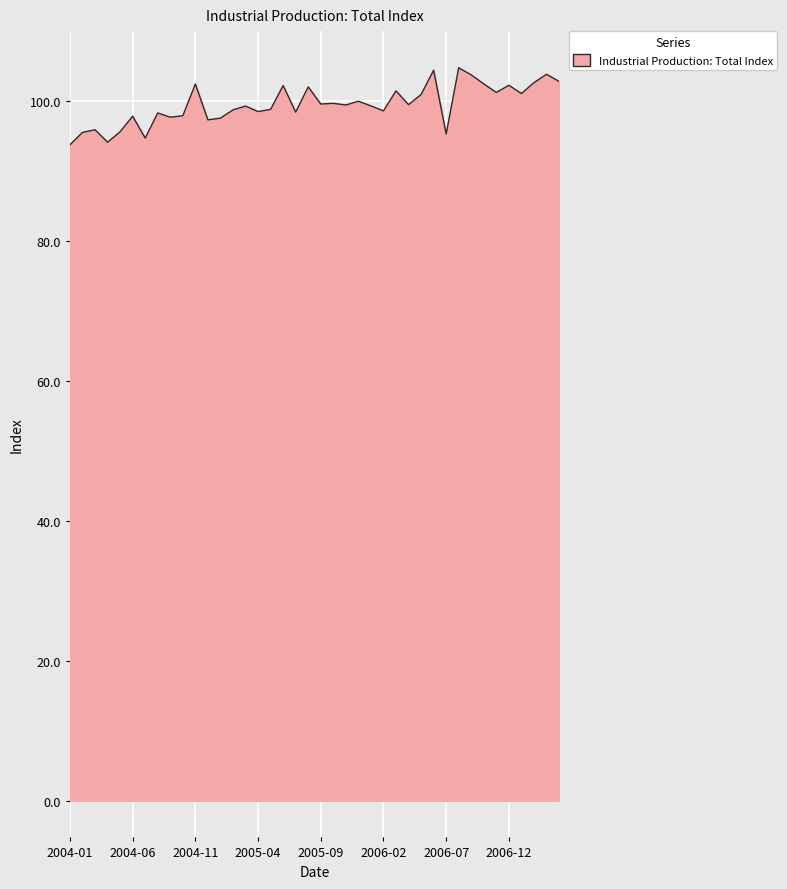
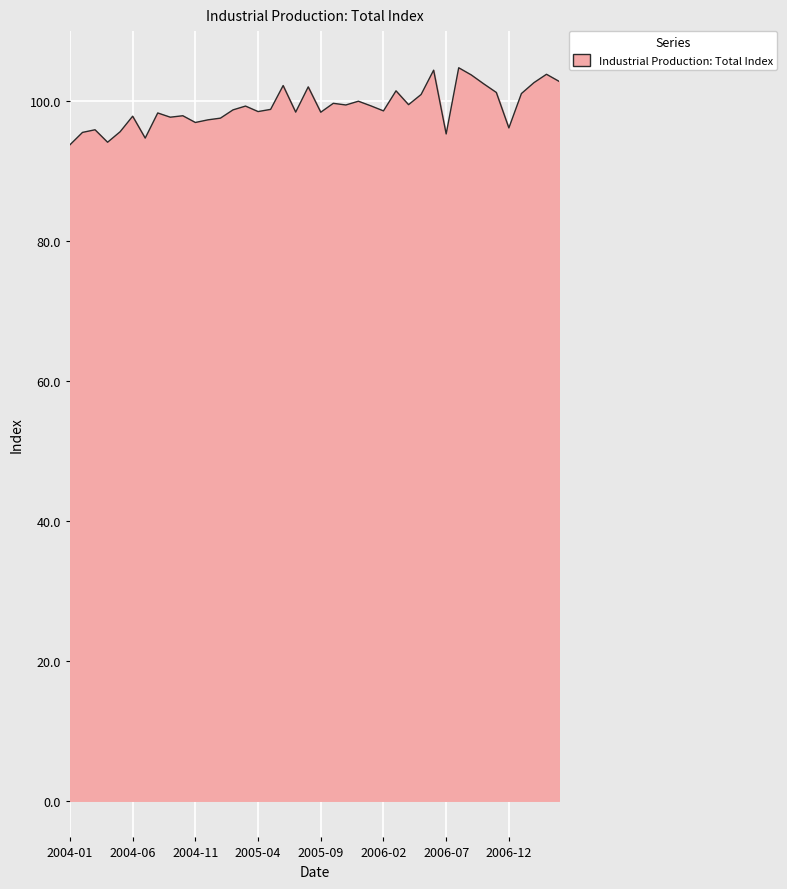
  {
    "2004-01": 94,
    "2004-06": 98,
-   "2004-11": 102,
+   "2004-11": 97,
    "2005-04": 99,
-   "2005-09": 100,
+   "2005-09": 98,
    "2006-02": 99,
    "2006-07": 95,
-   "2006-12": 102
+   "2006-12": 96
  }
